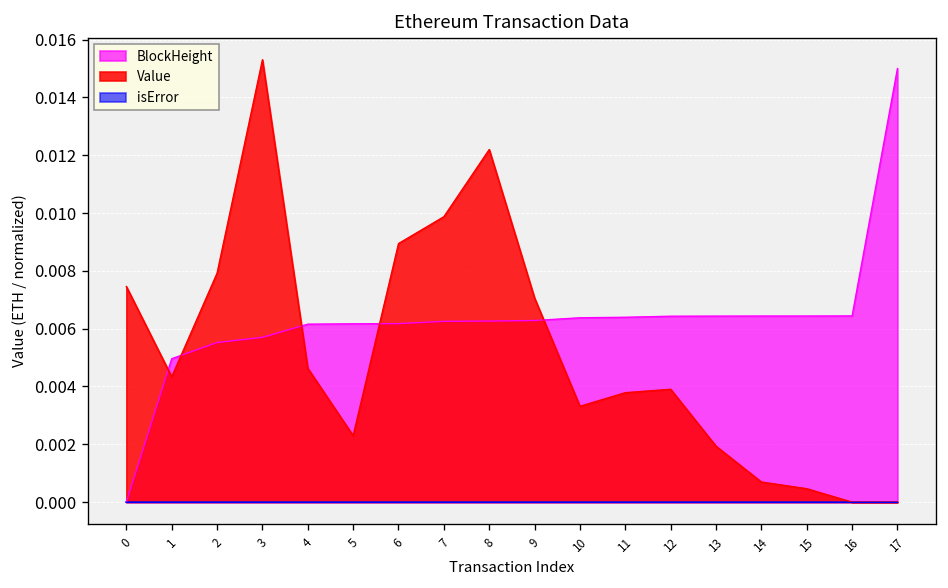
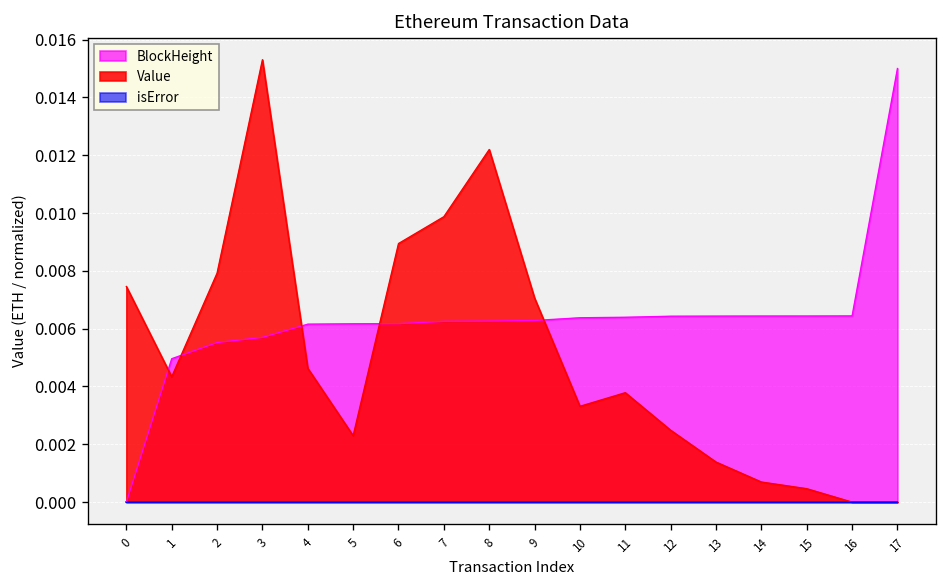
  {
    "BlockHeight": {
      "1": 0.0050,
      "2": 0.0055,
      "3": 0.0057,
      "4": 0.0062,
      "5": 0.0062,
      "6": 0.0062,
      "7": 0.0063,
      "8": 0.0063,
      "9": 0.0063,
      "10": 0.0064,
      "11": 0.0064,
      "12": 0.0064,
      "13": 0.0064,
      "14": 0.0064,
      "15": 0.0064,
      "16": 0.0064,
      "17": 0.0150
    },
    "Value": {
      "0": 0.0075,
      "1": 0.0043,
      "2": 0.0079,
      "3": 0.0153,
      "4": 0.0046,
      "5": 0.0023,
      "6": 0.0089,
      "7": 0.0099,
      "8": 0.0122,
      "9": 0.0071,
      "10": 0.0033,
      "11": 0.0038,
-     "12": 0.0039,
-     "13": 0.0019,
+     "12": 0.0025,
+     "13": 0.0014,
      "14": 0.0007,
      "15": 0.0005
    },
    "isError": {
      "1": 0.0000,
      "2": 0.0000,
      "3": 0.0000,
      "4": 0.0000,
      "5": 0.0000,
      "6": 0.0000,
      "7": 0.0000,
      "8": 0.0000,
      "9": 0.0000,
      "10": 0.0000,
      "11": 0.0000,
      "12": 0.0000,
      "13": 0.0000,
      "14": 0.0000,
      "15": 0.0000
    }
  }
